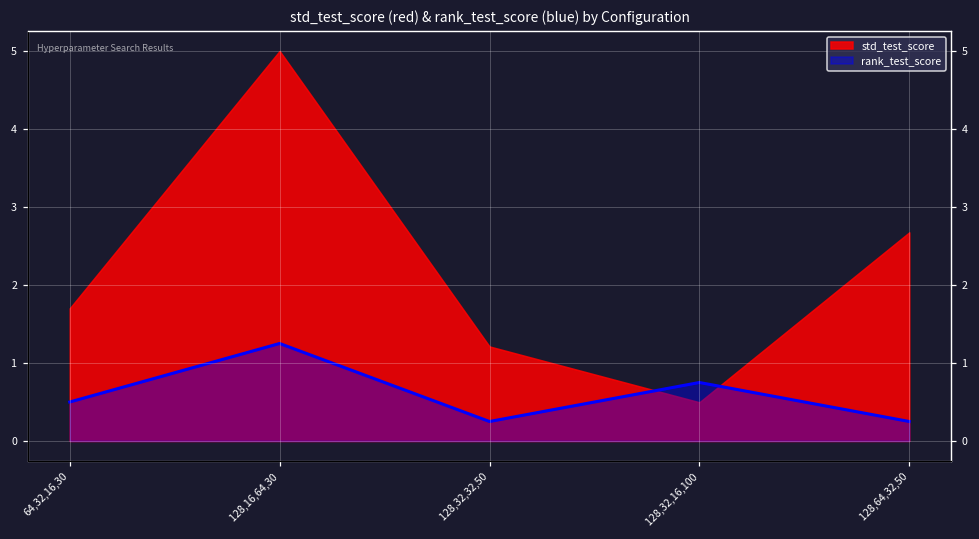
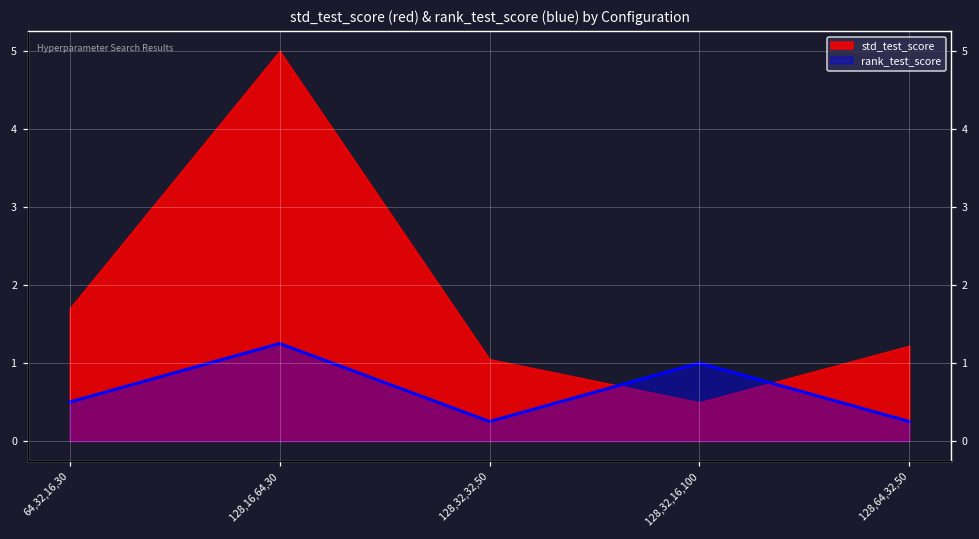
  {
    "std_test_score": {
      "64,32,16,30": 1.7,
      "128,16,64,30": 5.0,
-     "128,32,32,50": 1.2,
+     "128,32,32,50": 1.0,
      "128,32,16,100": 0.5,
-     "128,64,32,50": 2.7
+     "128,64,32,50": 1.2
    },
    "rank_test_score": {
      "64,32,16,30": 0.5,
      "128,16,64,30": 1.3,
      "128,32,32,50": 0.3,
-     "128,32,16,100": 0.8,
+     "128,32,16,100": 1.0,
      "128,64,32,50": 0.3
    }
  }
